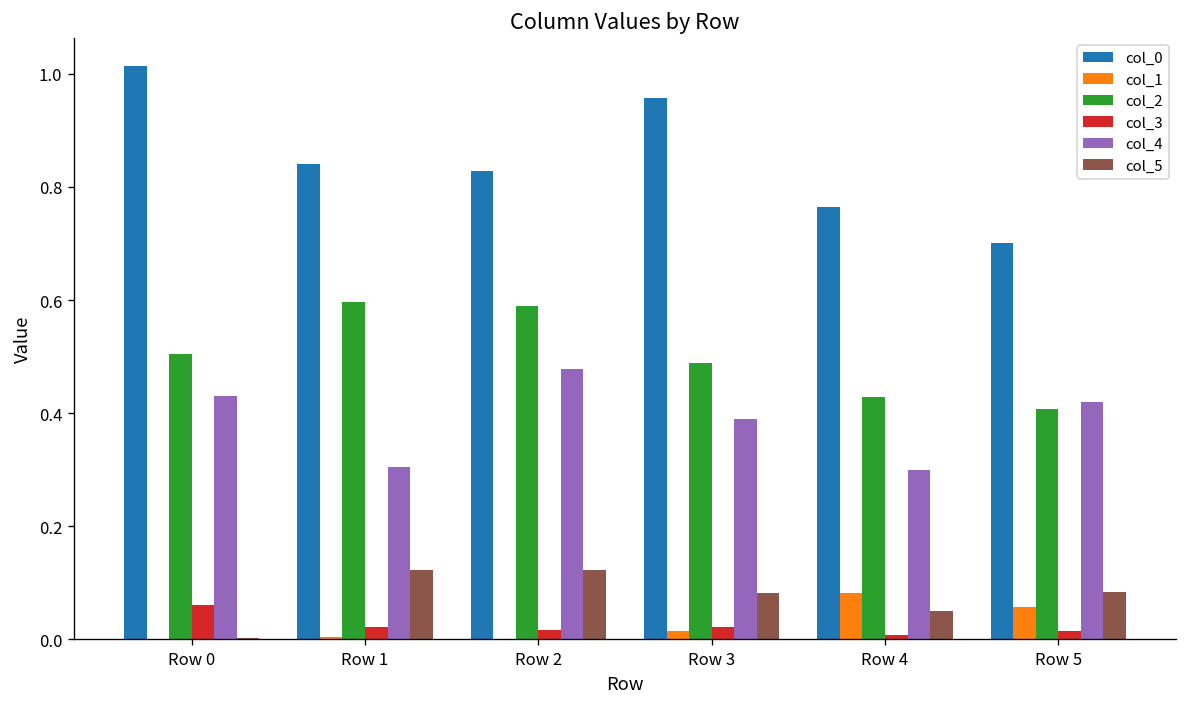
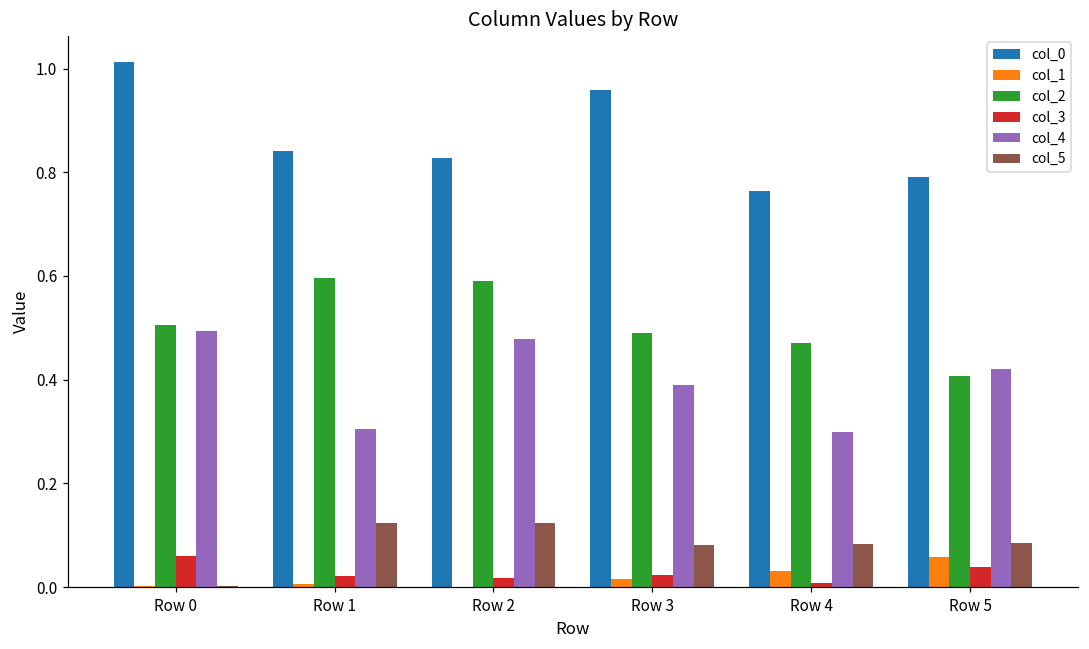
  {
    "col_0": {
      "Row 0": 1.01,
      "Row 1": 0.84,
      "Row 2": 0.83,
      "Row 3": 0.96,
      "Row 4": 0.76,
-     "Row 5": 0.70
+     "Row 5": 0.79
    },
    "col_1": {
      "Row 3": 0.02,
-     "Row 4": 0.08,
+     "Row 4": 0.03,
      "Row 5": 0.06
    },
    "col_2": {
      "Row 0": 0.51,
      "Row 1": 0.60,
      "Row 2": 0.59,
      "Row 3": 0.49,
-     "Row 4": 0.43,
+     "Row 4": 0.47,
      "Row 5": 0.41
    },
    "col_3": {
      "Row 0": 0.06,
      "Row 1": 0.02,
      "Row 2": 0.02,
      "Row 3": 0.02,
      "Row 4": 0.01,
-     "Row 5": 0.02
+     "Row 5": 0.04
    },
    "col_4": {
-     "Row 0": 0.43,
+     "Row 0": 0.49,
      "Row 1": 0.31,
      "Row 2": 0.48,
      "Row 3": 0.39,
      "Row 4": 0.30,
      "Row 5": 0.42
    },
    "col_5": {
      "Row 1": 0.12,
      "Row 2": 0.12,
      "Row 3": 0.08,
-     "Row 4": 0.05,
+     "Row 4": 0.08,
      "Row 5": 0.08
    }
  }
